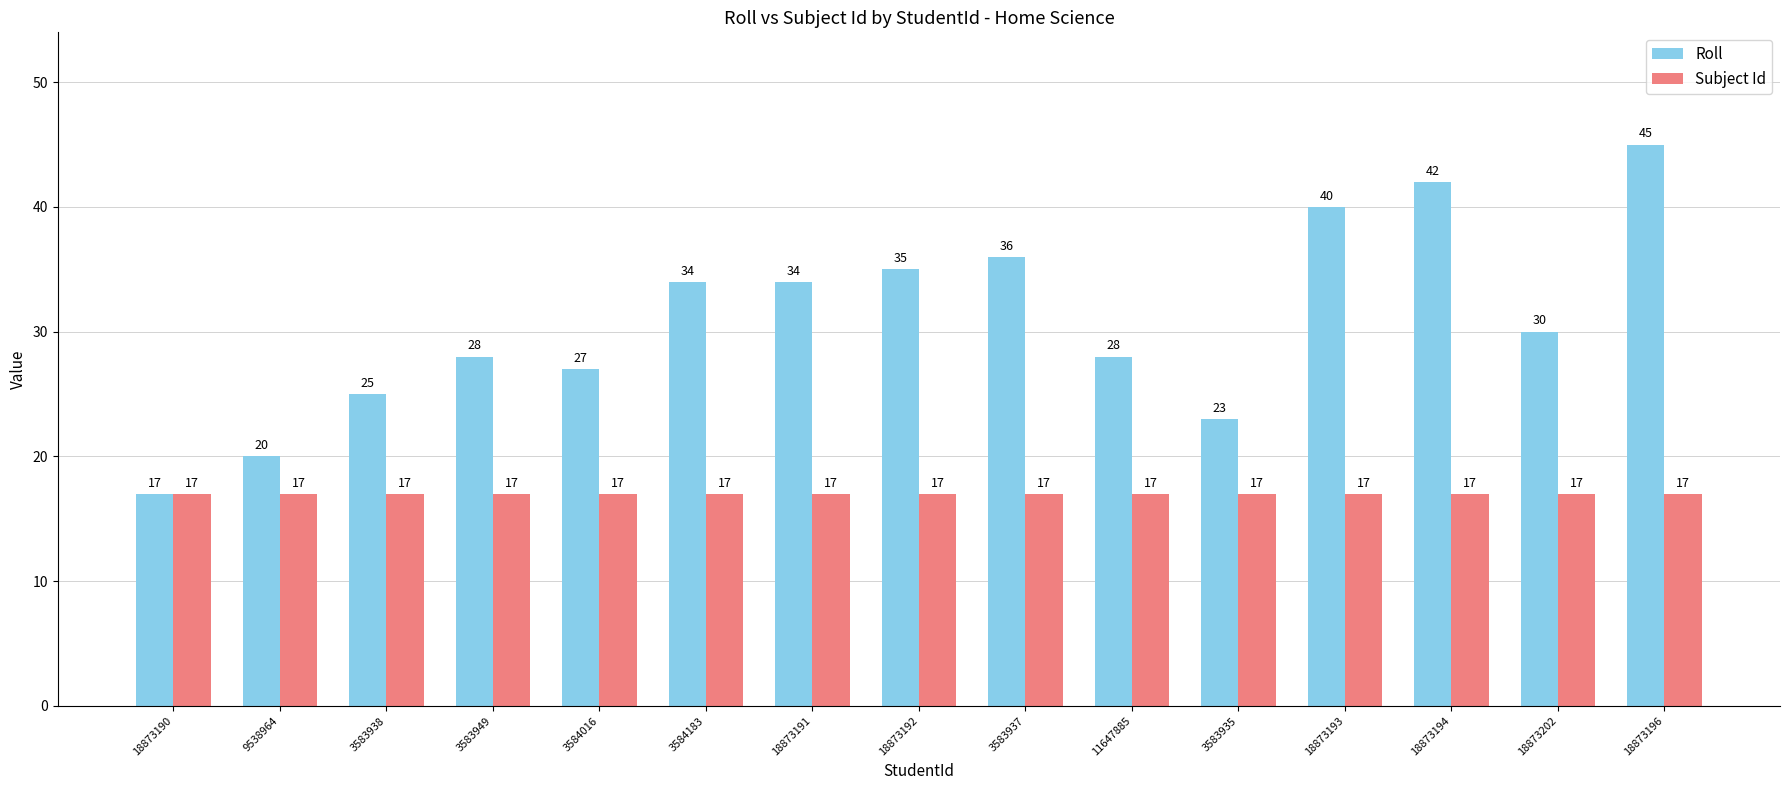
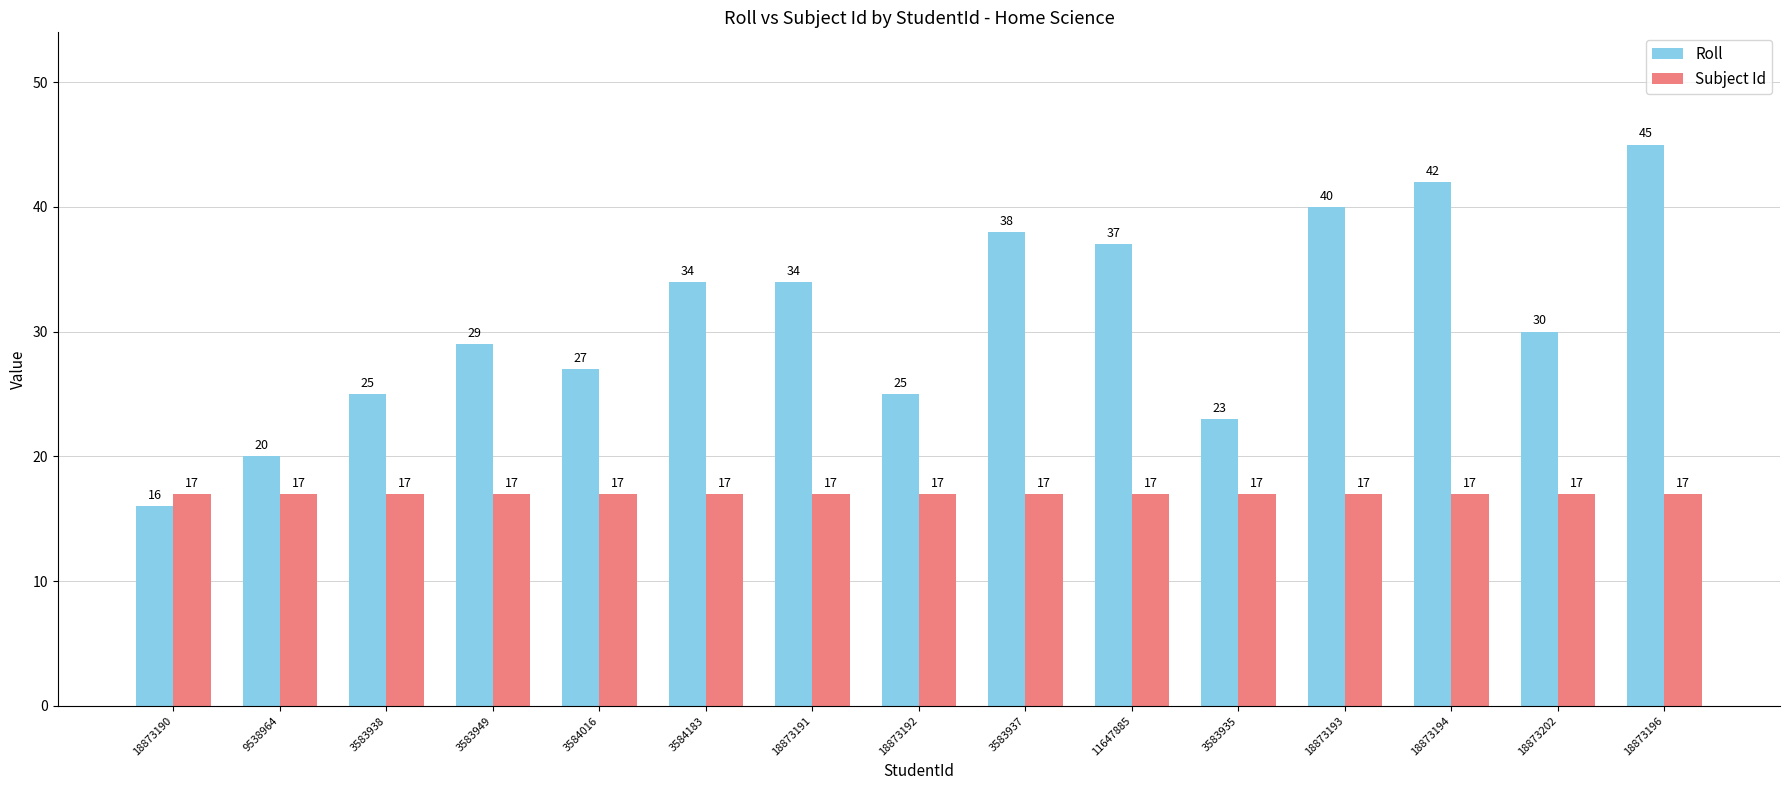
  {
    "Roll": {
-     "18873190": 17,
+     "18873190": 16,
      "9538964": 20,
      "3583938": 25,
-     "3583949": 28,
+     "3583949": 29,
      "3584016": 27,
      "3584183": 34,
      "18873191": 34,
-     "18873192": 35,
-     "3583937": 36,
-     "11647885": 28,
+     "18873192": 25,
+     "3583937": 38,
+     "11647885": 37,
      "3583935": 23,
      "18873193": 40,
      "18873194": 42,
      "18873202": 30,
      "18873196": 45
    },
    "Subject Id": {
      "18873190": 17,
      "9538964": 17,
      "3583938": 17,
      "3583949": 17,
      "3584016": 17,
      "3584183": 17,
      "18873191": 17,
      "18873192": 17,
      "3583937": 17,
      "11647885": 17,
      "3583935": 17,
      "18873193": 17,
      "18873194": 17,
      "18873202": 17,
      "18873196": 17
    }
  }
